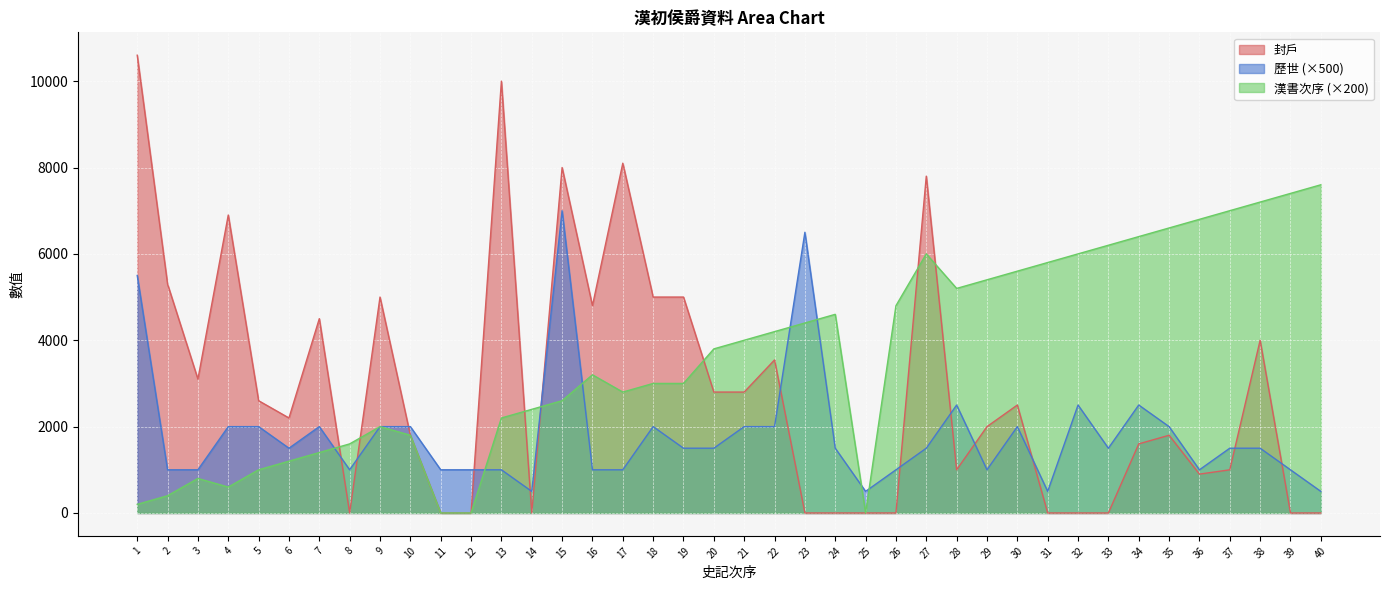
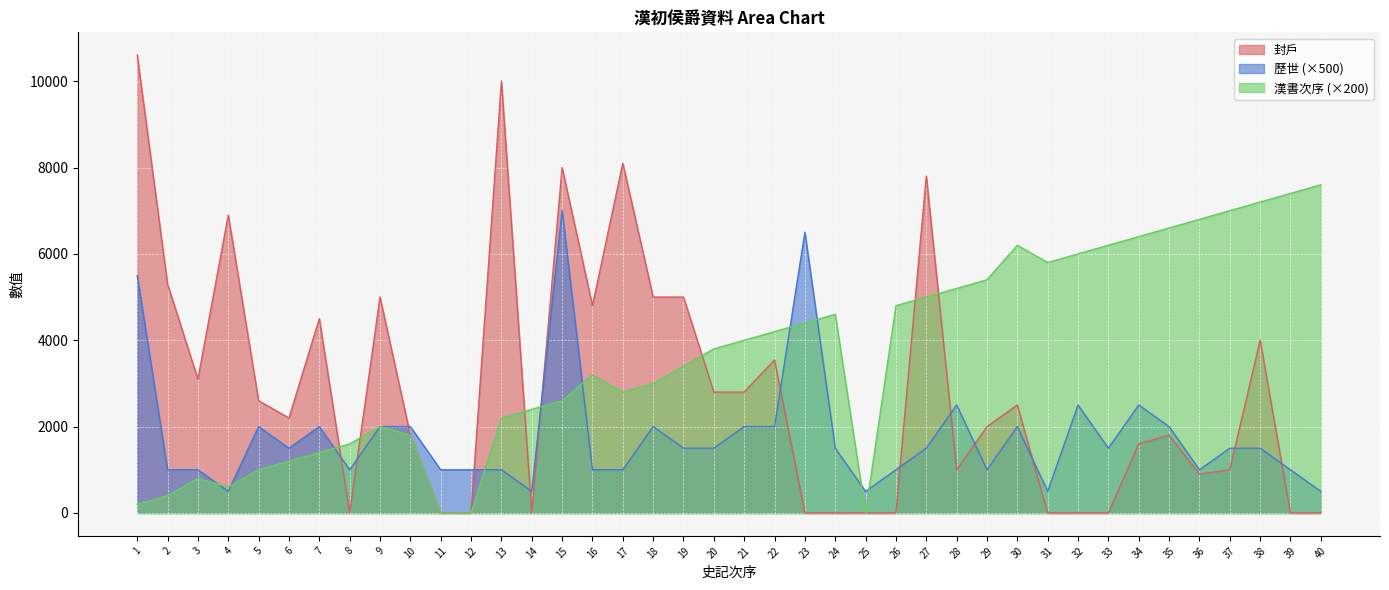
  {
    "封戶": {
      "1": 10600,
      "2": 5300,
      "3": 3100,
      "4": 6900,
      "5": 2600,
      "6": 2200,
      "7": 4500,
      "8": 0,
      "9": 5000,
      "13": 10000,
      "14": 0,
      "15": 8000,
      "16": 4800,
      "17": 8100,
      "18": 5000,
      "19": 5000,
      "20": 2800,
      "21": 2800,
      "22": 3500,
      "23": 0,
      "24": 0,
      "26": 0,
      "27": 7800,
      "28": 1000,
      "29": 2000,
      "30": 2500,
      "31": 0,
      "32": 0,
      "33": 0,
      "34": 1600,
      "35": 1800,
      "36": 900,
      "37": 1000,
      "38": 4000,
      "39": 0,
      "40": 0
    },
    "歷世 (×500)": {
      "1": 5500,
      "2": 1000,
      "3": 1000,
-     "4": 2000,
+     "4": 500,
      "5": 2000,
      "6": 1500,
      "7": 2000,
      "8": 1000,
      "10": 2000,
      "11": 1000,
      "12": 1000,
      "13": 1000,
      "14": 500,
      "15": 7000,
      "16": 1000,
      "17": 1000,
      "18": 2000,
      "19": 1500,
      "20": 1500,
      "21": 2000,
      "22": 2000,
      "23": 6500,
      "24": 1500,
      "25": 500,
      "26": 1000,
      "27": 1500,
      "28": 2500,
      "29": 1000,
      "30": 2000,
      "31": 500,
      "32": 2500,
      "33": 1500,
      "34": 2500,
      "35": 2000,
      "36": 1000,
      "37": 1500,
      "38": 1500,
      "39": 1000,
      "40": 500
    },
    "漢書次序 (×200)": {
      "1": 200,
      "2": 400,
      "3": 800,
      "4": 600,
      "5": 1000,
      "6": 1200,
      "7": 1400,
      "8": 1600,
      "13": 2200,
      "14": 2400,
      "15": 2600,
      "16": 3200,
      "17": 2800,
      "18": 3000,
-     "19": 3000,
+     "19": 3400,
      "20": 3800,
      "21": 4000,
      "22": 4200,
      "23": 4400,
      "24": 4600,
      "26": 4800,
-     "27": 6000,
+     "27": 5000,
      "28": 5200,
      "29": 5400,
-     "30": 5600,
+     "30": 6200,
      "31": 5800,
      "32": 6000,
      "33": 6200,
      "34": 6400,
      "35": 6600,
      "36": 6800,
      "37": 7000,
      "38": 7200,
      "39": 7400,
      "40": 7600
    }
  }
